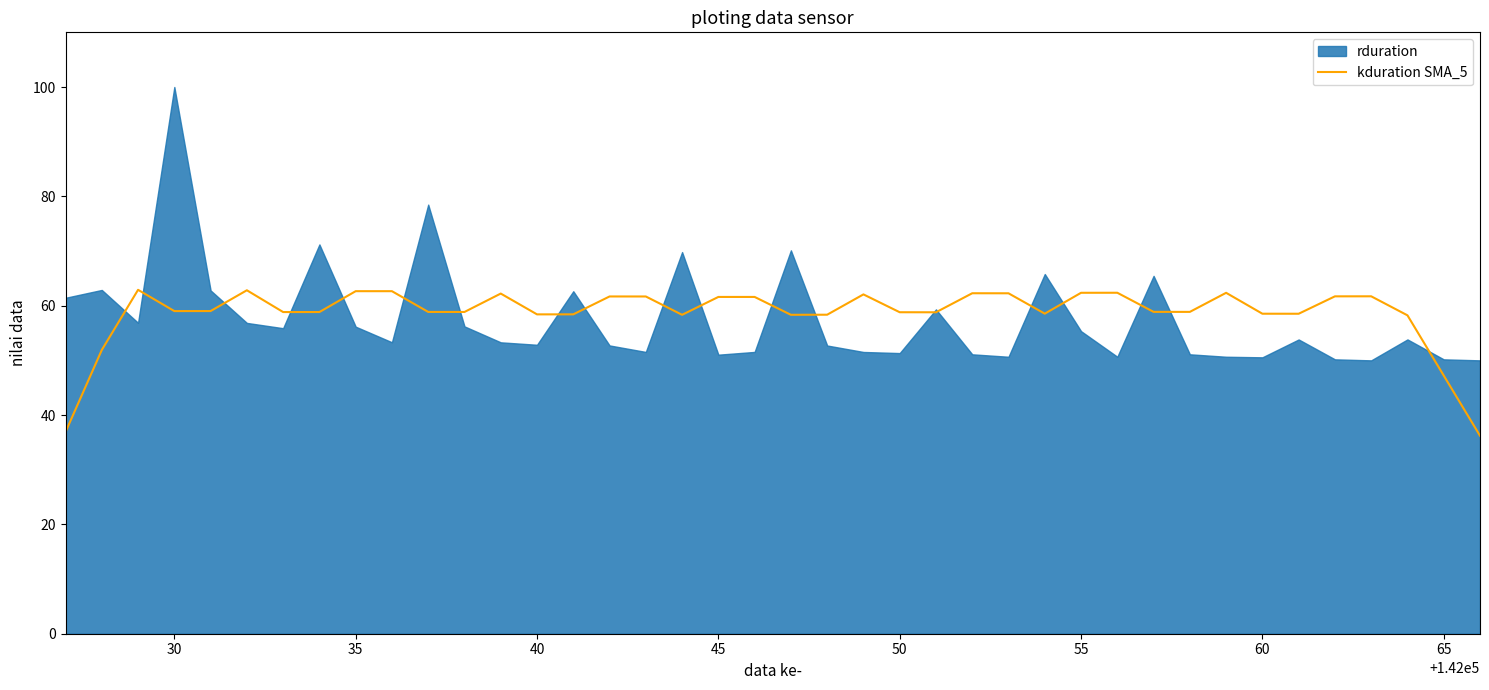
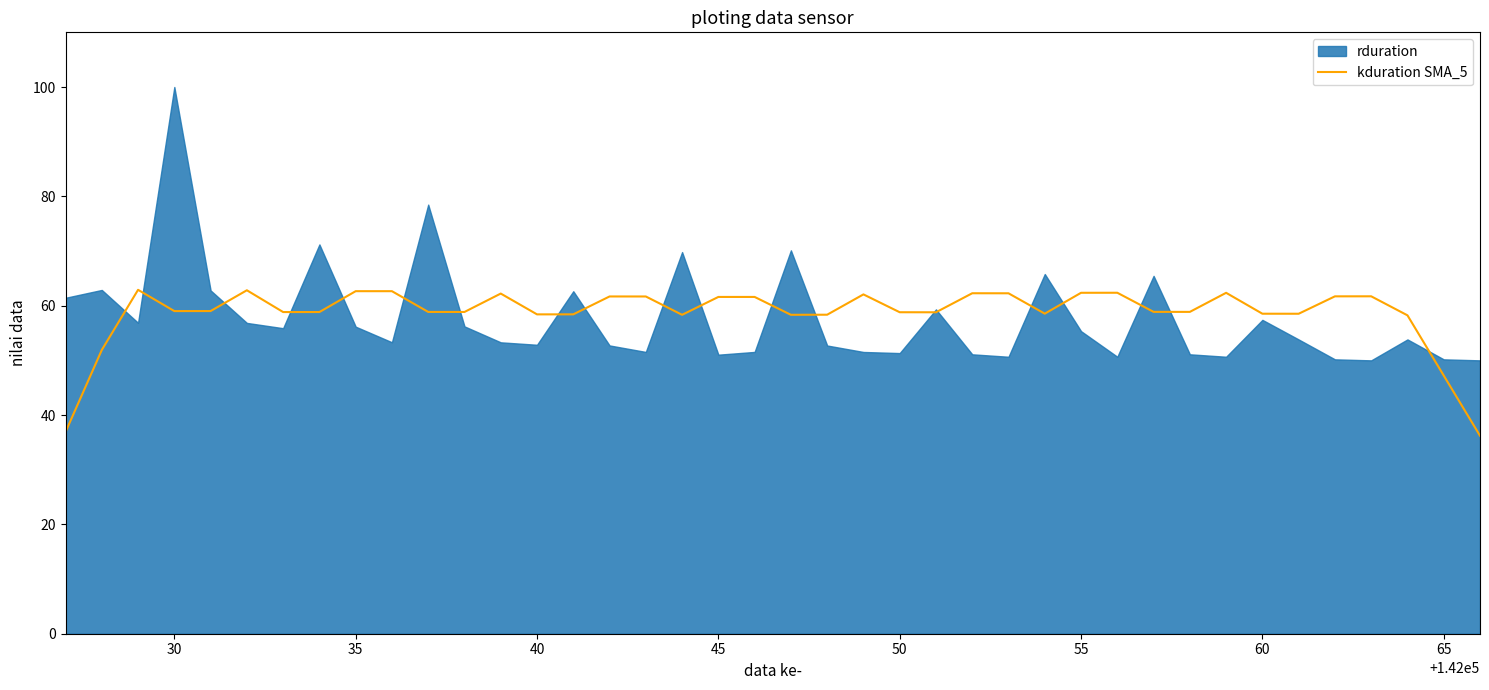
  {
    "kduration SMA_5": {
      "30": 59,
      "35": 63,
      "40": 58,
      "45": 62,
      "50": 59,
      "55": 62,
      "60": 59,
      "65": 47
    },
    "rduration": {
      "30": 100,
      "35": 56,
      "40": 53,
      "45": 51,
      "50": 51,
      "55": 55,
-     "60": 51,
+     "60": 57,
      "65": 50
    }
  }
